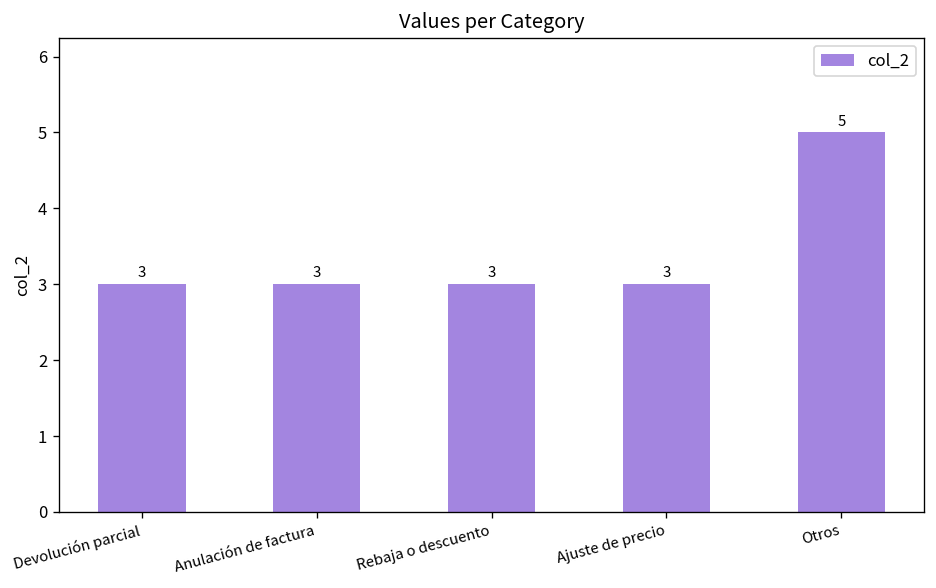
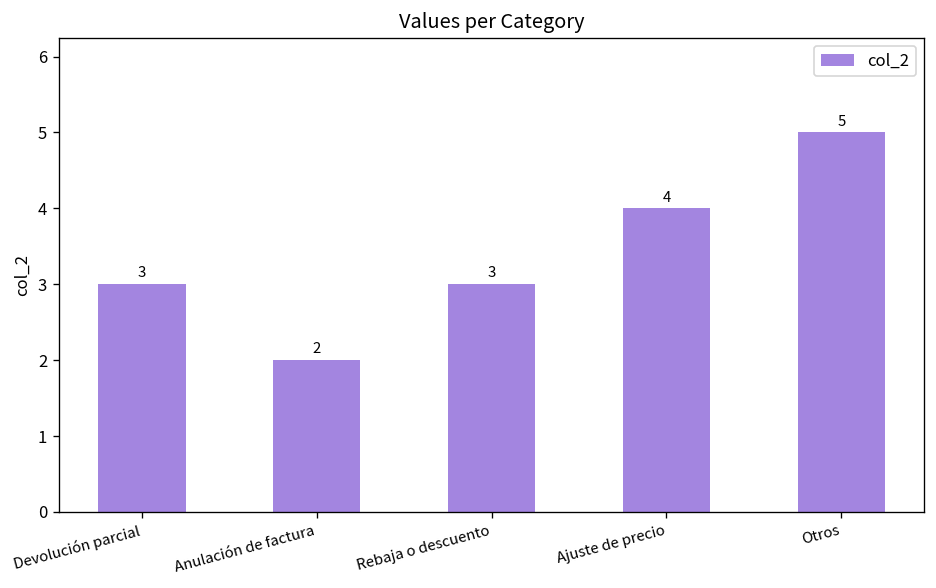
  {
    "Devolución parcial": 3,
-   "Anulación de factura": 3,
+   "Anulación de factura": 2,
    "Rebaja o descuento": 3,
-   "Ajuste de precio": 3,
+   "Ajuste de precio": 4,
    "Otros": 5
  }
